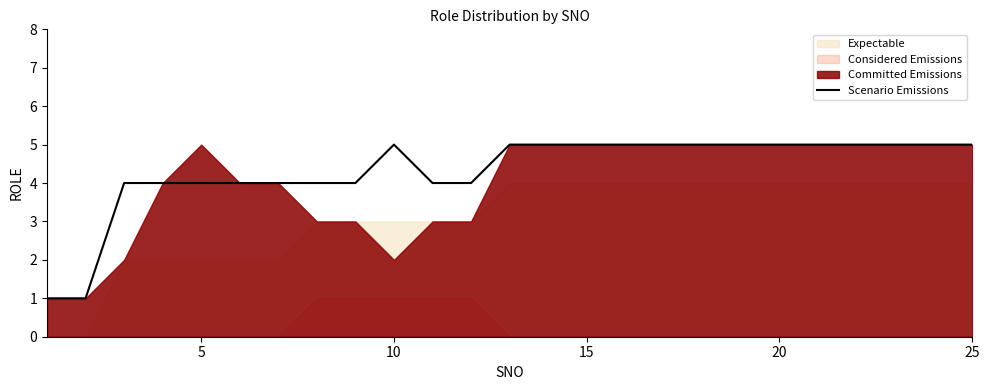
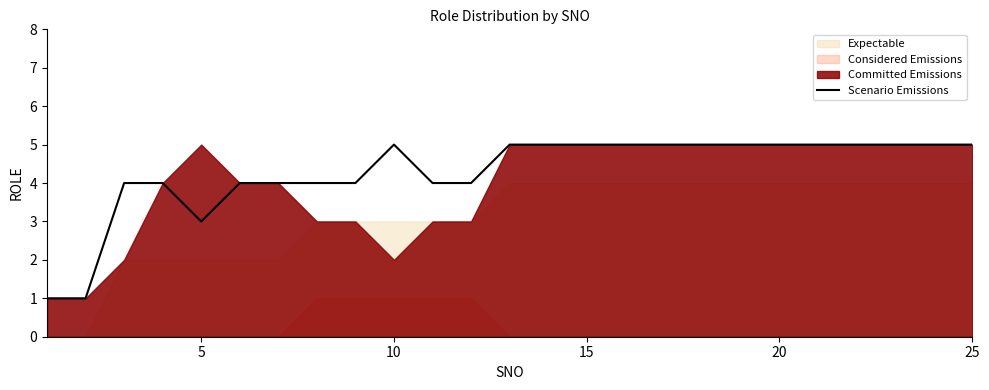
  {
    "Scenario Emissions": {
-     "5": 4,
+     "5": 3,
      "10": 5
    },
    "Committed Emissions": {
      "5": 5,
      "10": 2
    }
  }
